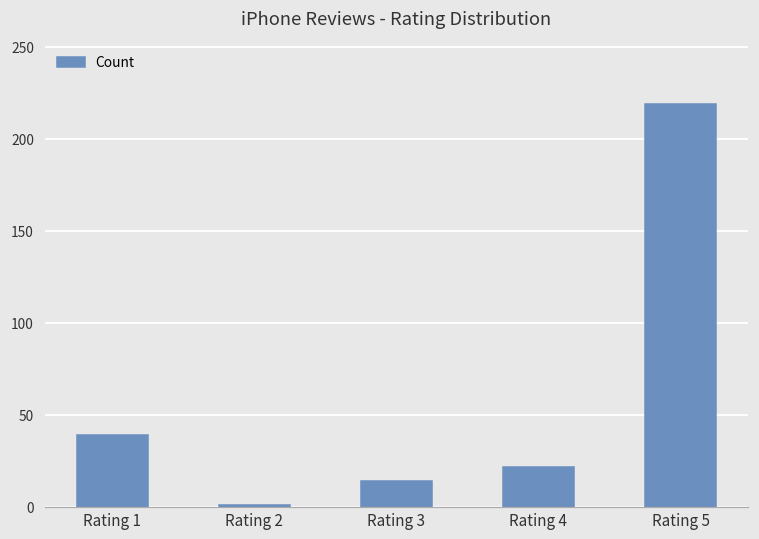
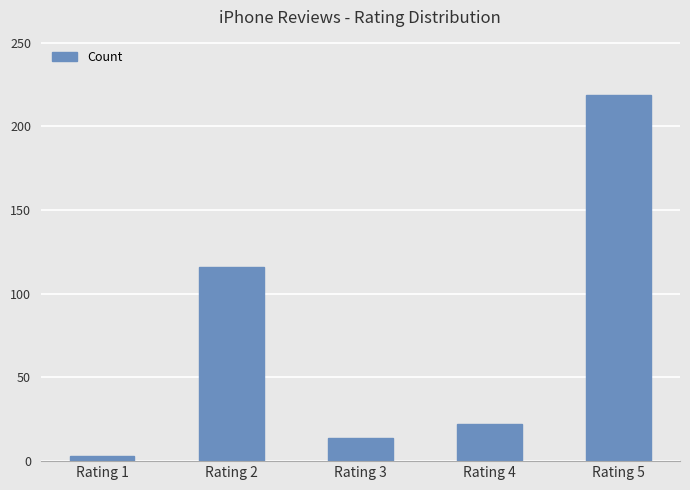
  {
-   "Rating 1": 39,
-   "Rating 2": 1,
+   "Rating 1": 3,
+   "Rating 2": 116,
    "Rating 3": 14,
    "Rating 4": 22,
    "Rating 5": 219
  }
